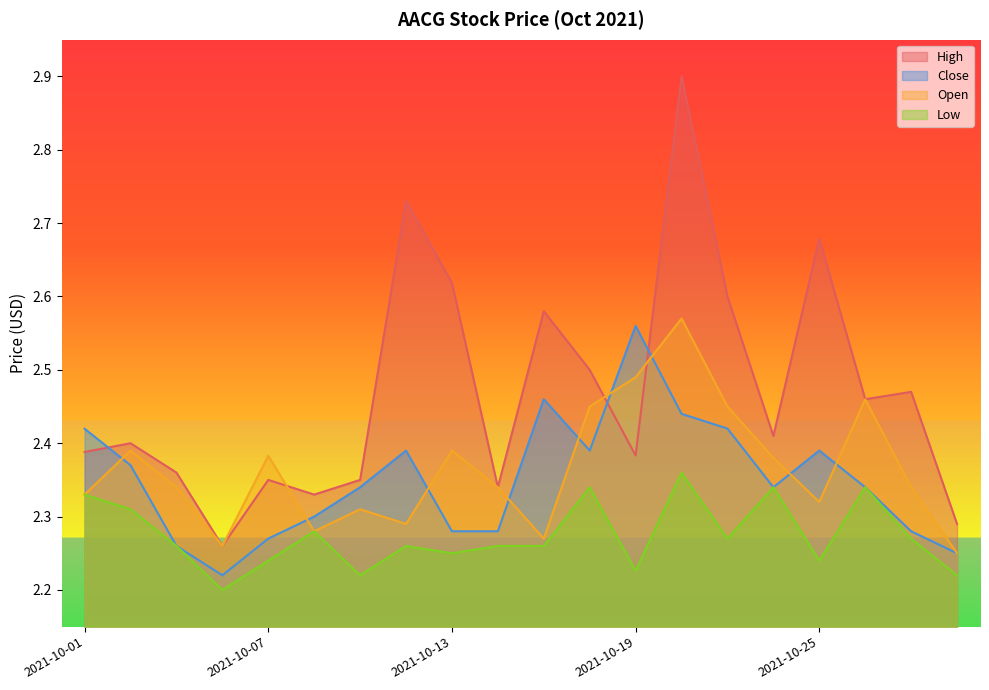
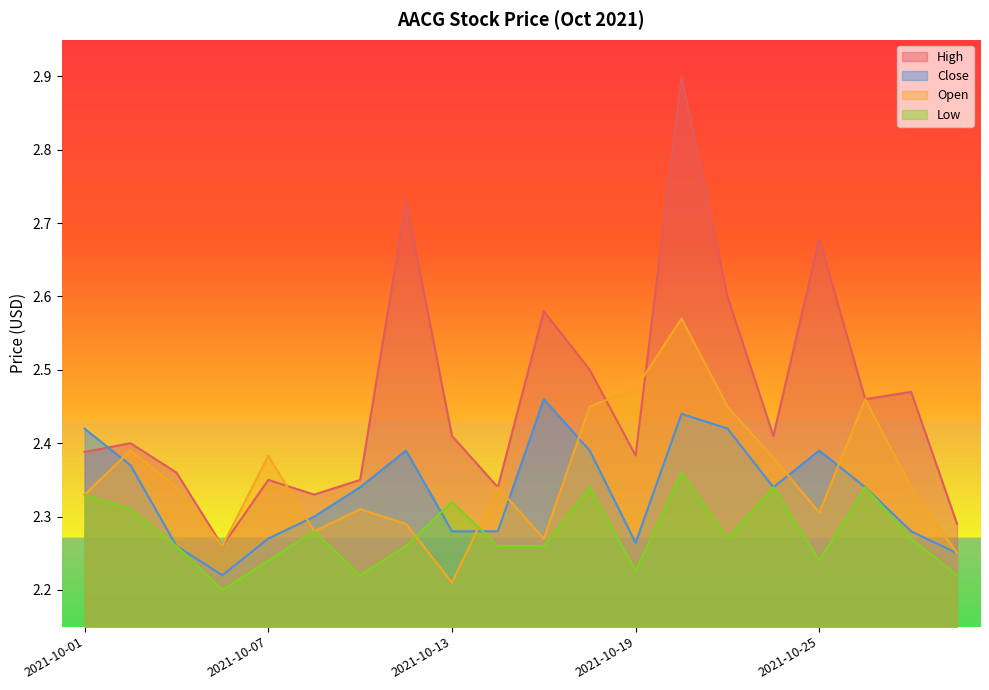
  {
    "High": {
      "2021-10-01": 2.39,
      "2021-10-07": 2.35,
-     "2021-10-13": 2.62,
+     "2021-10-13": 2.41,
      "2021-10-19": 2.38,
      "2021-10-25": 2.68
    },
    "Close": {
      "2021-10-01": 2.42,
      "2021-10-07": 2.27,
      "2021-10-13": 2.28,
-     "2021-10-19": 2.56,
+     "2021-10-19": 2.26,
      "2021-10-25": 2.39
    },
    "Open": {
      "2021-10-07": 2.38,
-     "2021-10-13": 2.39,
-     "2021-10-19": 2.49,
-     "2021-10-25": 2.32
+     "2021-10-13": 2.21,
+     "2021-10-19": 2.47,
+     "2021-10-25": 2.31
    },
    "Low": {
      "2021-10-07": 2.24,
-     "2021-10-13": 2.25,
+     "2021-10-13": 2.32,
      "2021-10-19": 2.23,
      "2021-10-25": 2.24
    }
  }
